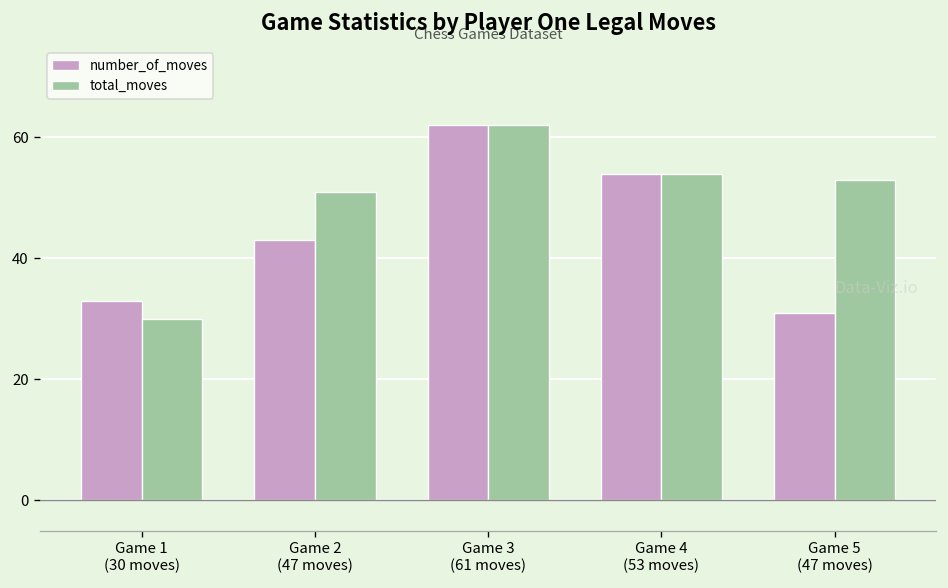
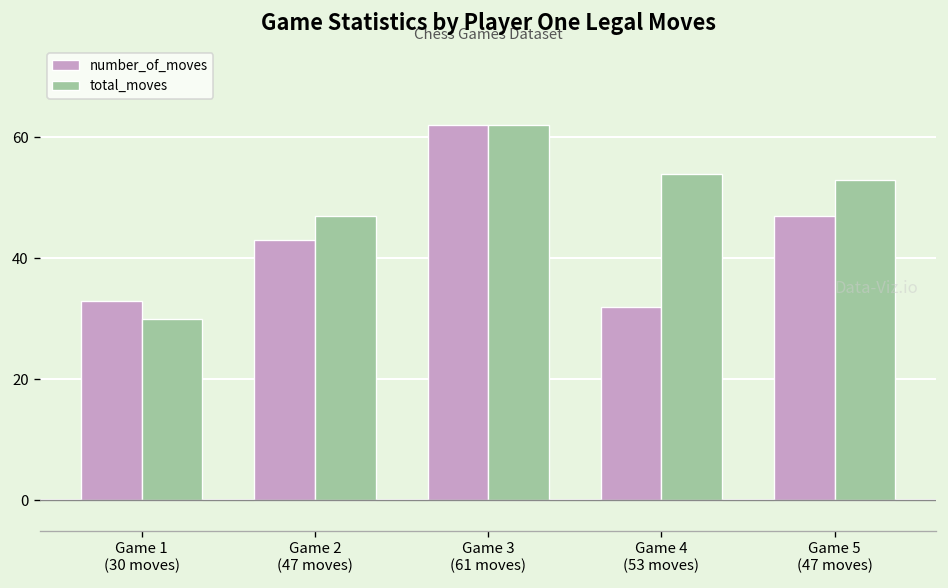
  {
    "number_of_moves": {
      "Game 1 (30 moves)": 33,
      "Game 2 (47 moves)": 43,
      "Game 3 (61 moves)": 62,
-     "Game 4 (53 moves)": 54,
-     "Game 5 (47 moves)": 31
+     "Game 4 (53 moves)": 32,
+     "Game 5 (47 moves)": 47
    },
    "total_moves": {
      "Game 1 (30 moves)": 30,
-     "Game 2 (47 moves)": 51,
+     "Game 2 (47 moves)": 47,
      "Game 3 (61 moves)": 62,
      "Game 4 (53 moves)": 54,
      "Game 5 (47 moves)": 53
    }
  }
